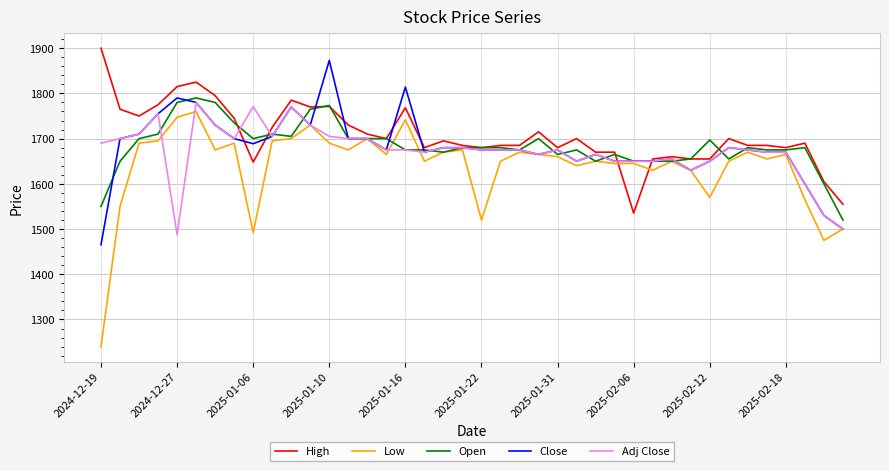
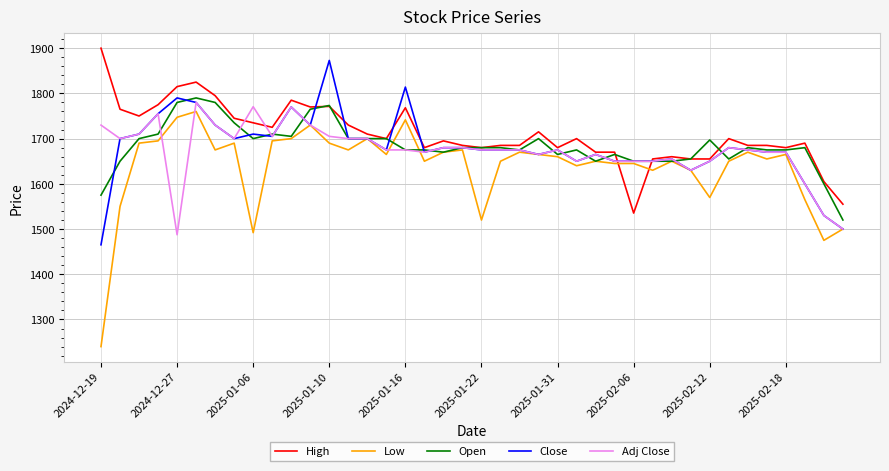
  {
    "High": {
      "2024-12-19": 1900,
      "2024-12-27": 1820,
-     "2025-01-06": 1650,
+     "2025-01-06": 1740,
      "2025-01-16": 1770,
      "2025-02-06": 1540
    },
    "Low": {
      "2024-12-19": 1240,
      "2024-12-27": 1750,
      "2025-01-06": 1490,
      "2025-01-10": 1690,
      "2025-01-16": 1740,
      "2025-01-22": 1520,
      "2025-02-12": 1570
    },
    "Open": {
-     "2024-12-19": 1550,
+     "2024-12-19": 1580,
      "2024-12-27": 1780,
      "2025-01-06": 1700,
      "2025-02-12": 1700
    },
    "Close": {
      "2024-12-19": 1470,
      "2024-12-27": 1790,
-     "2025-01-06": 1690,
+     "2025-01-06": 1710,
      "2025-01-10": 1870,
      "2025-01-16": 1810
    },
    "Adj Close": {
-     "2024-12-19": 1690,
+     "2024-12-19": 1730,
      "2024-12-27": 1490,
      "2025-01-06": 1770,
      "2025-01-10": 1710
    }
  }
